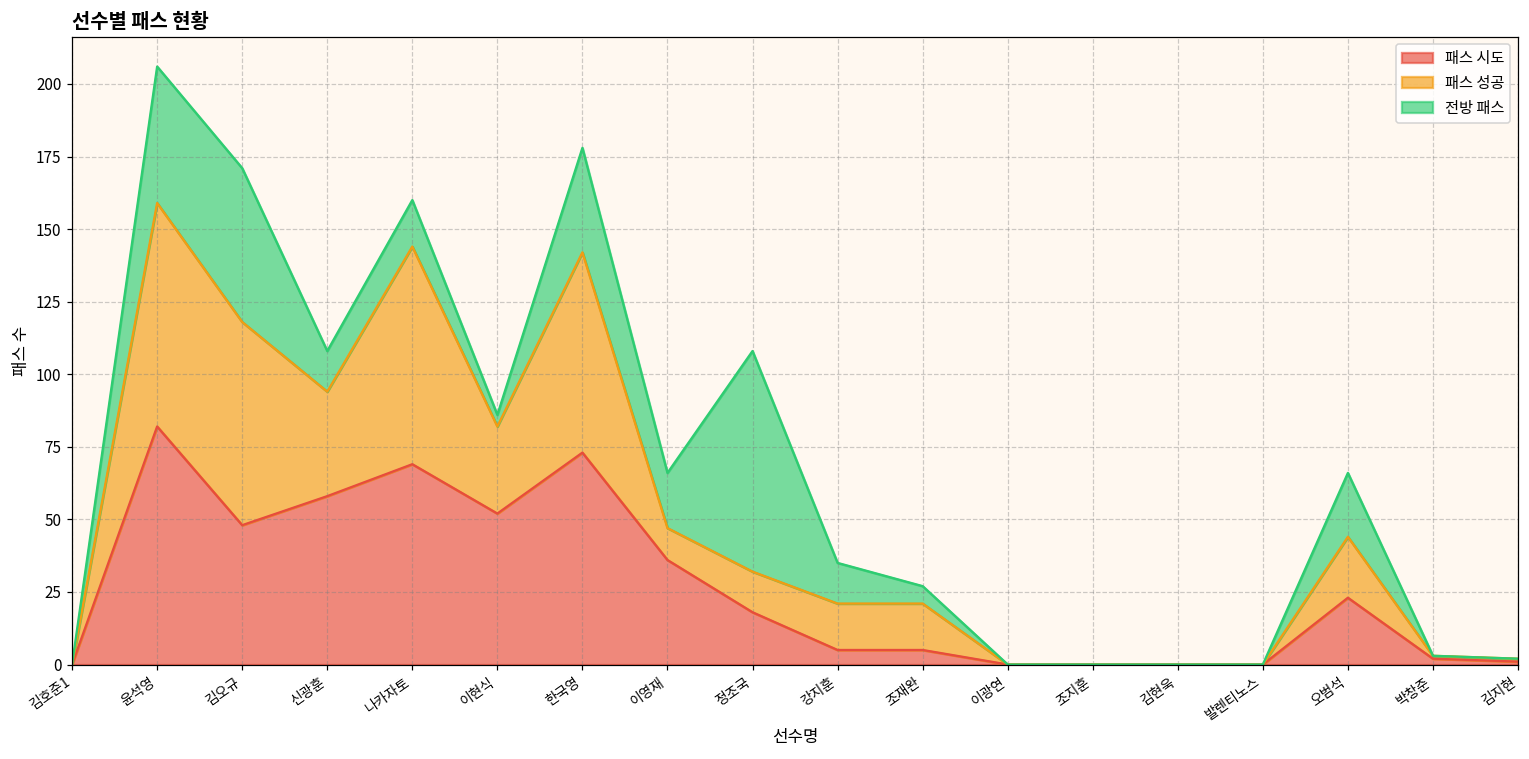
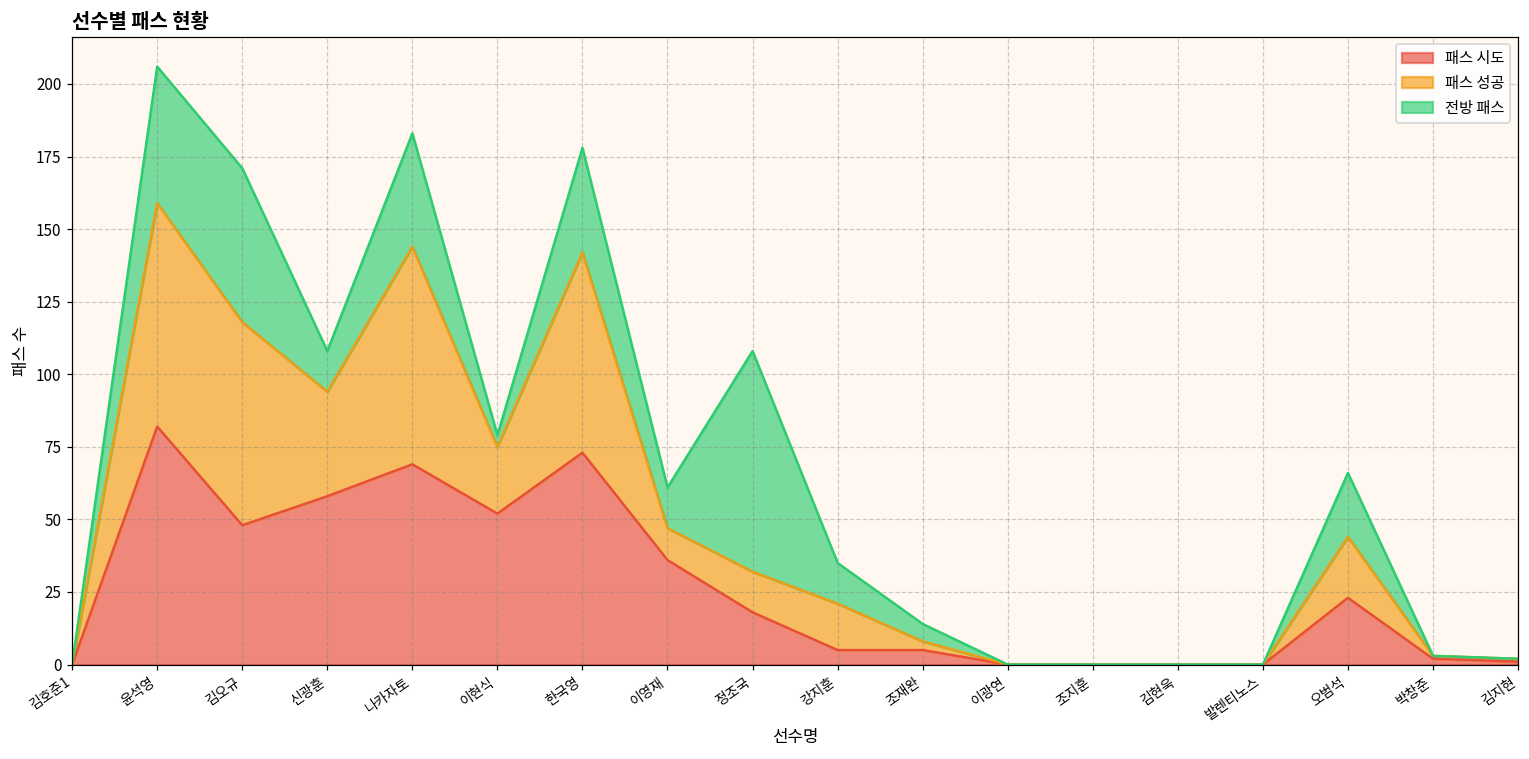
  {
    "패스 시도": {
      "윤석영": 82,
      "김오규": 48,
      "신광훈": 58,
      "나카자토": 69,
      "이현식": 52,
      "한국영": 73,
      "이영재": 36,
      "정조국": 18,
      "강지훈": 5,
      "조재완": 5,
      "오범석": 23,
      "박창준": 2,
      "김지현": 1
    },
    "패스 성공": {
      "윤석영": 77,
      "김오규": 70,
      "신광훈": 36,
      "나카자토": 75,
-     "이현식": 30,
+     "이현식": 23,
      "한국영": 69,
      "이영재": 11,
      "정조국": 14,
      "강지훈": 16,
-     "조재완": 16,
+     "조재완": 3,
      "오범석": 21
    },
    "전방 패스": {
      "윤석영": 47,
      "김오규": 53,
      "신광훈": 14,
-     "나카자토": 16,
+     "나카자토": 39,
      "이현식": 4,
      "한국영": 36,
-     "이영재": 19,
+     "이영재": 14,
      "정조국": 76,
      "강지훈": 14,
      "조재완": 6,
      "오범석": 22
    }
  }
